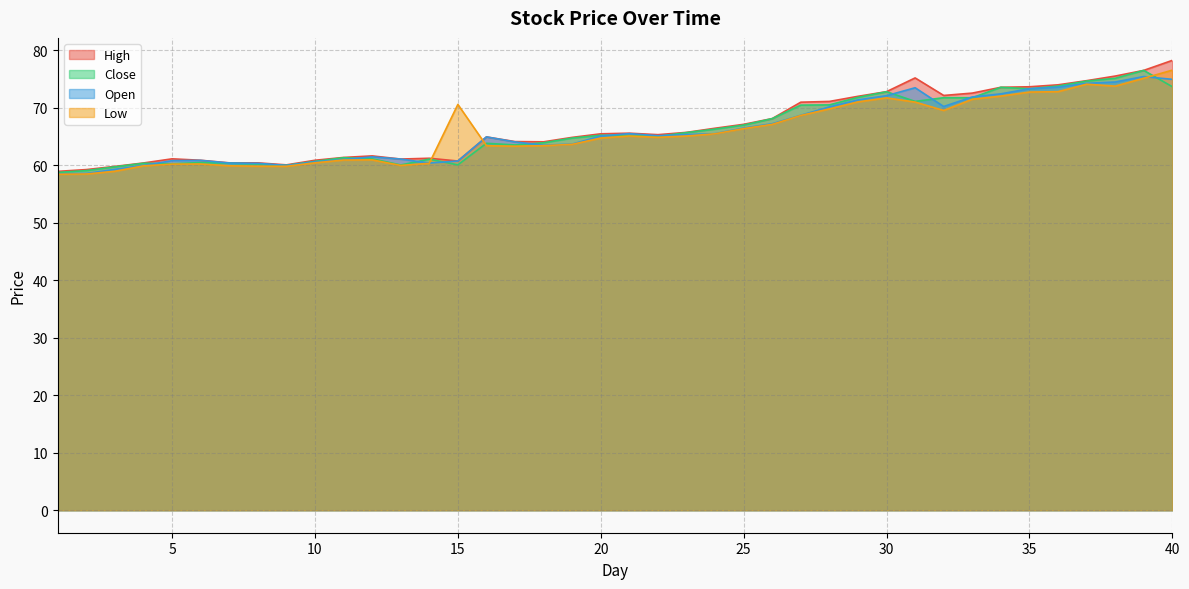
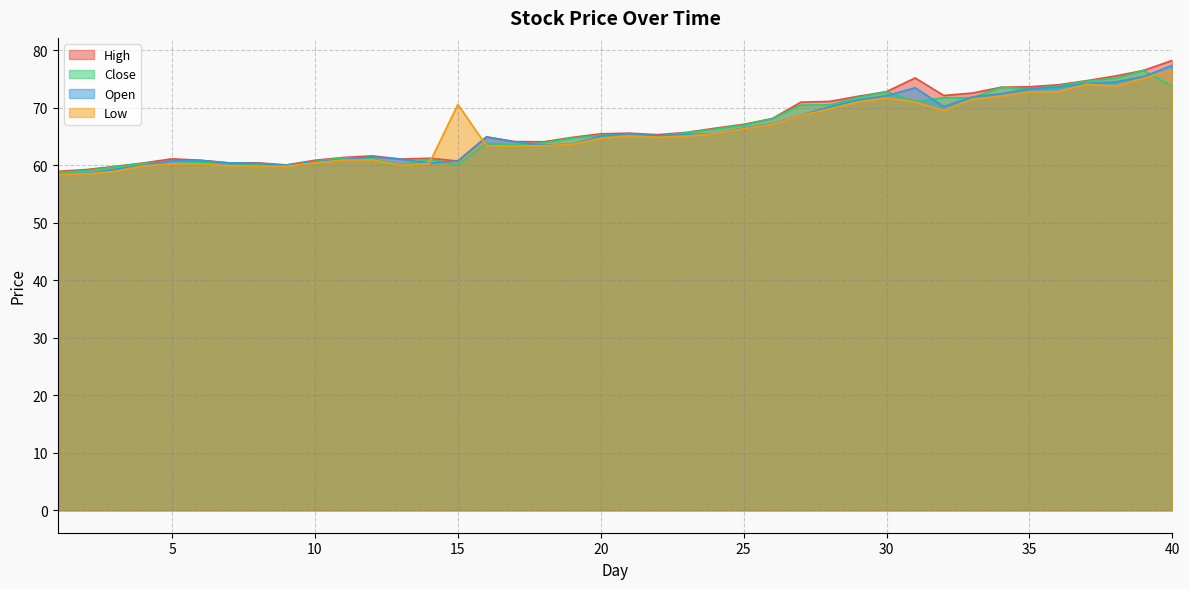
  {
    "High": {
      "40": 78
    },
    "Close": {
      "15": 60,
      "40": 74
    },
    "Open": {
-     "40": 75
+     "40": 77
    },
    "Low": {
      "15": 71,
      "35": 73,
      "40": 77
    }
  }
